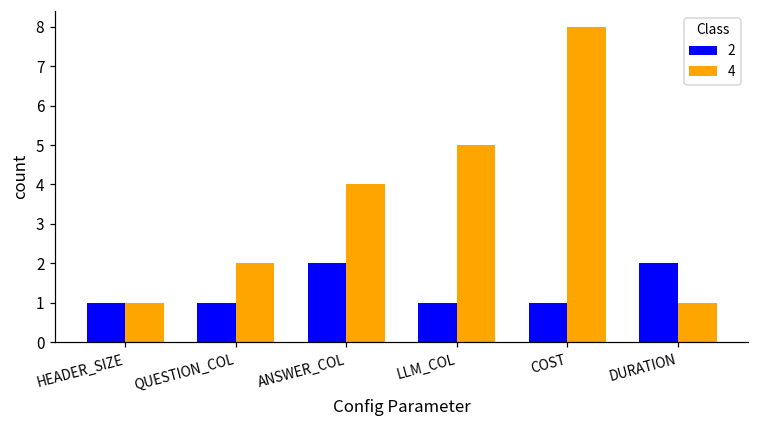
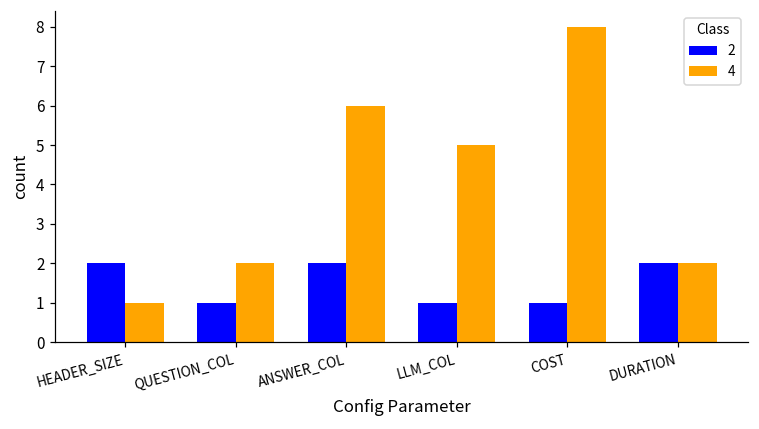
  {
    "2": {
-     "HEADER_SIZE": 1,
+     "HEADER_SIZE": 2,
      "QUESTION_COL": 1,
      "ANSWER_COL": 2,
      "LLM_COL": 1,
      "COST": 1,
      "DURATION": 2
    },
    "4": {
      "HEADER_SIZE": 1,
      "QUESTION_COL": 2,
-     "ANSWER_COL": 4,
+     "ANSWER_COL": 6,
      "LLM_COL": 5,
      "COST": 8,
-     "DURATION": 1
+     "DURATION": 2
    }
  }
